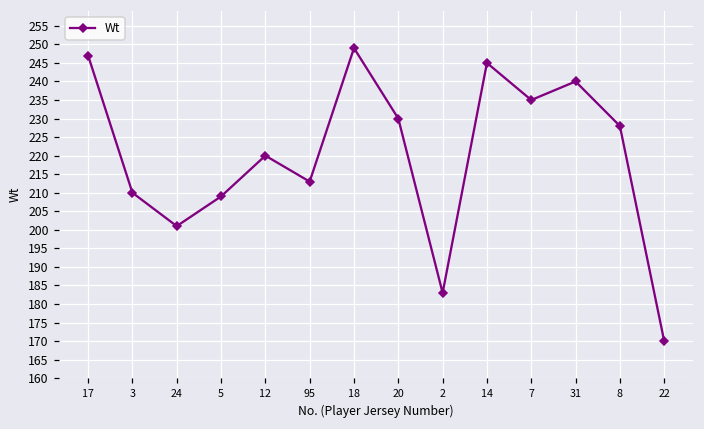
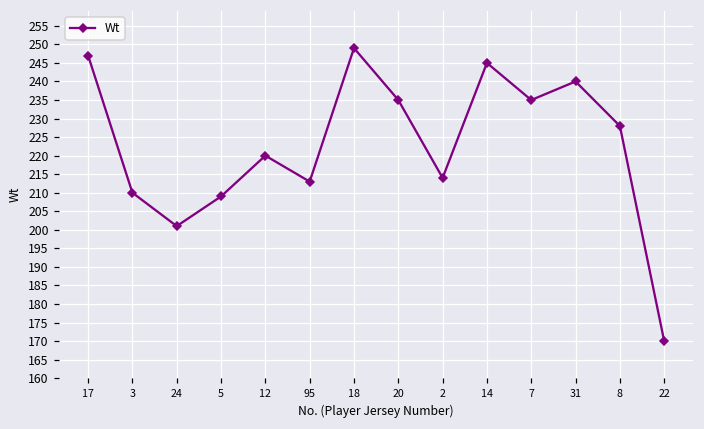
  {
    "17": 247,
    "3": 210,
    "24": 201,
    "5": 209,
    "12": 220,
    "95": 213,
    "18": 249,
-   "20": 230,
-   "2": 183,
+   "20": 235,
+   "2": 214,
    "14": 245,
    "7": 235,
    "31": 240,
    "8": 228,
    "22": 170
  }
